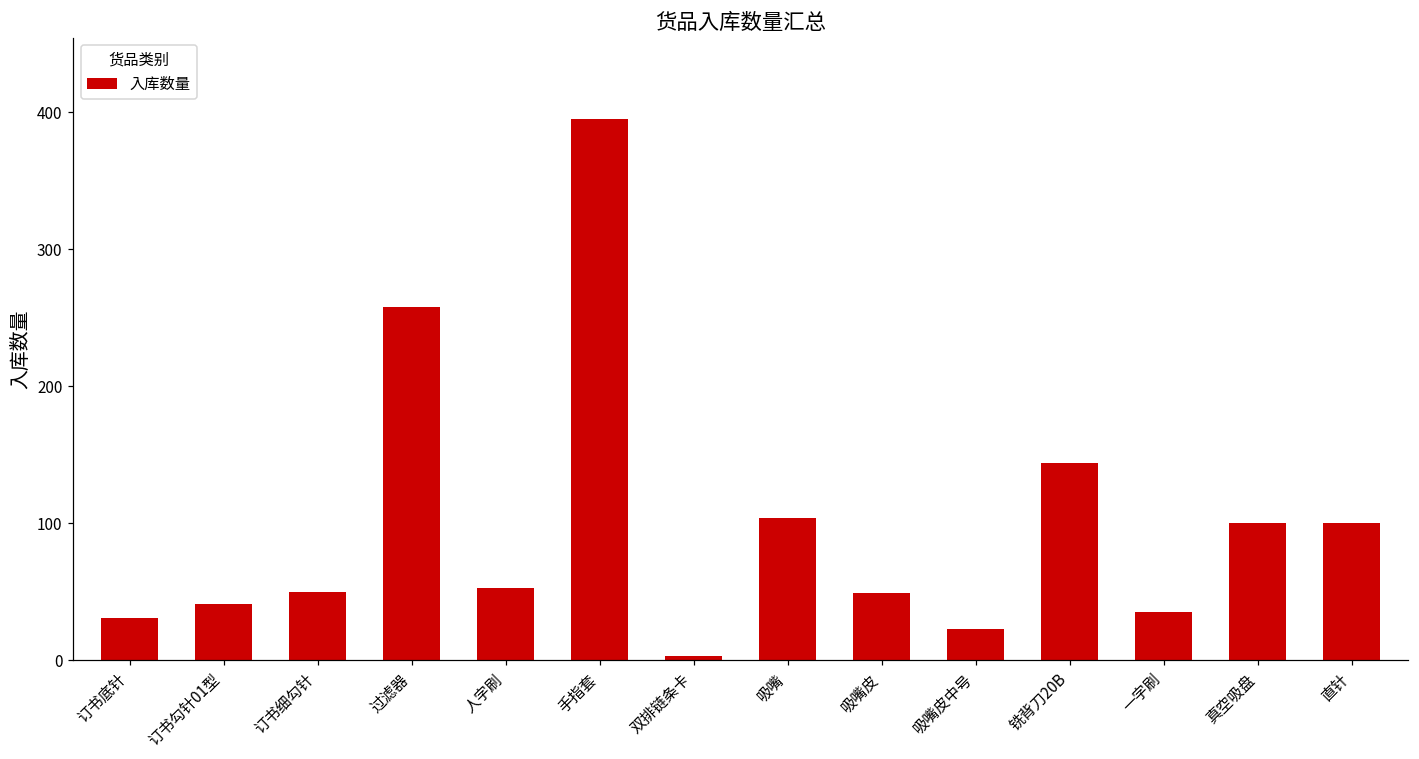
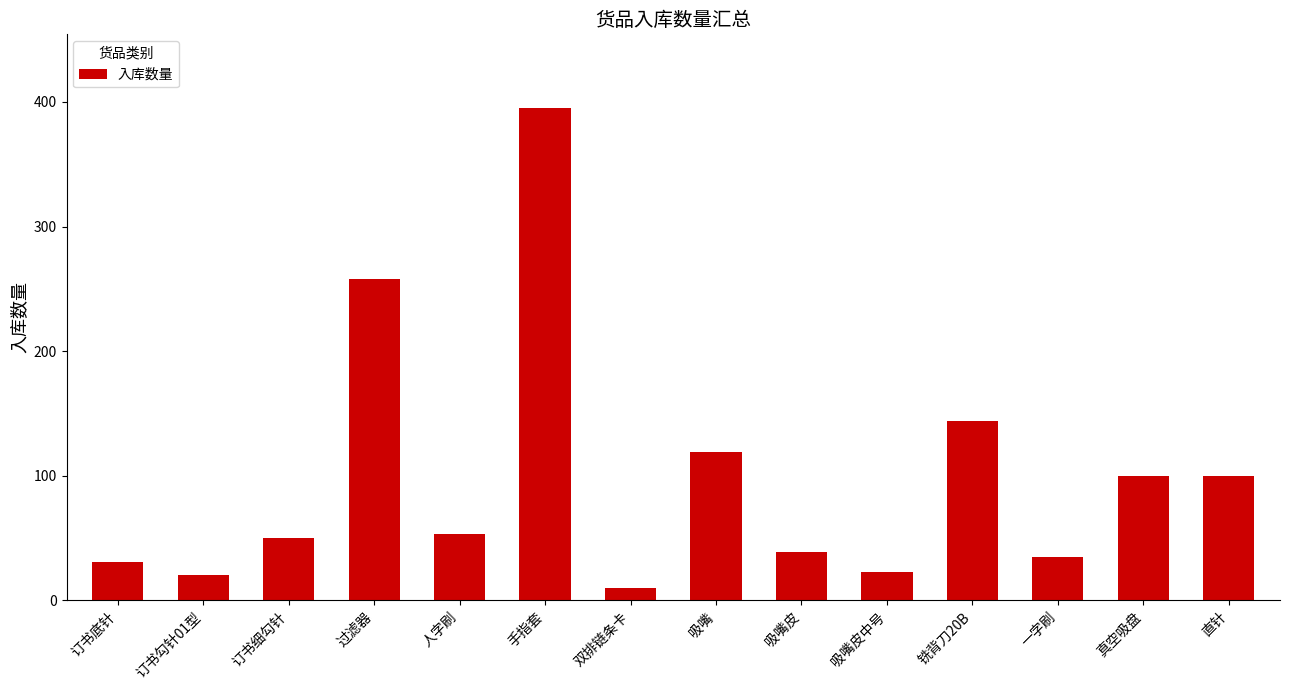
  {
    "订书底针": 31,
-   "订书勾针01型": 41,
+   "订书勾针01型": 20,
    "订书细勾针": 50,
    "过滤器": 258,
    "人字刷": 53,
    "手指套": 395,
-   "双排链条卡": 3,
-   "吸嘴": 104,
-   "吸嘴皮": 49,
+   "双排链条卡": 10,
+   "吸嘴": 119,
+   "吸嘴皮": 39,
    "吸嘴皮中号": 23,
    "铣背刀20B": 144,
    "一字刷": 35,
    "真空吸盘": 100,
    "直针": 100
  }
